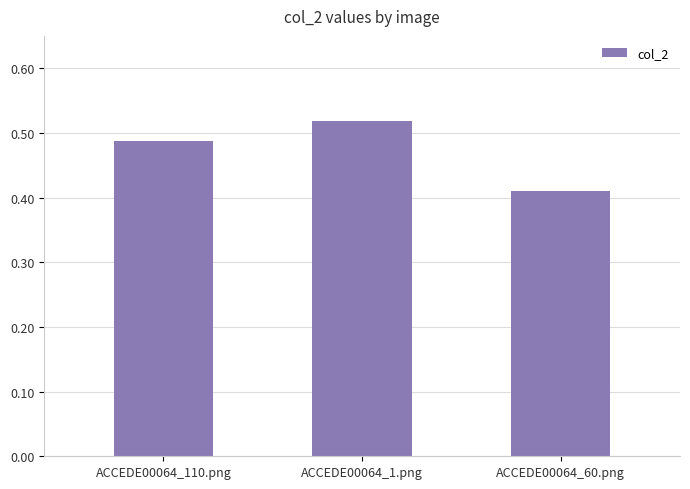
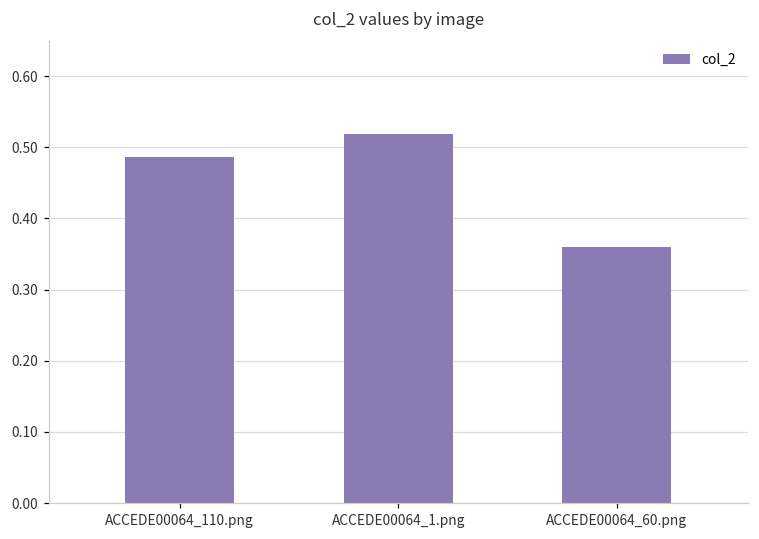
  {
    "ACCEDE00064_110.png": 0.49,
    "ACCEDE00064_1.png": 0.52,
-   "ACCEDE00064_60.png": 0.41
+   "ACCEDE00064_60.png": 0.36
  }
